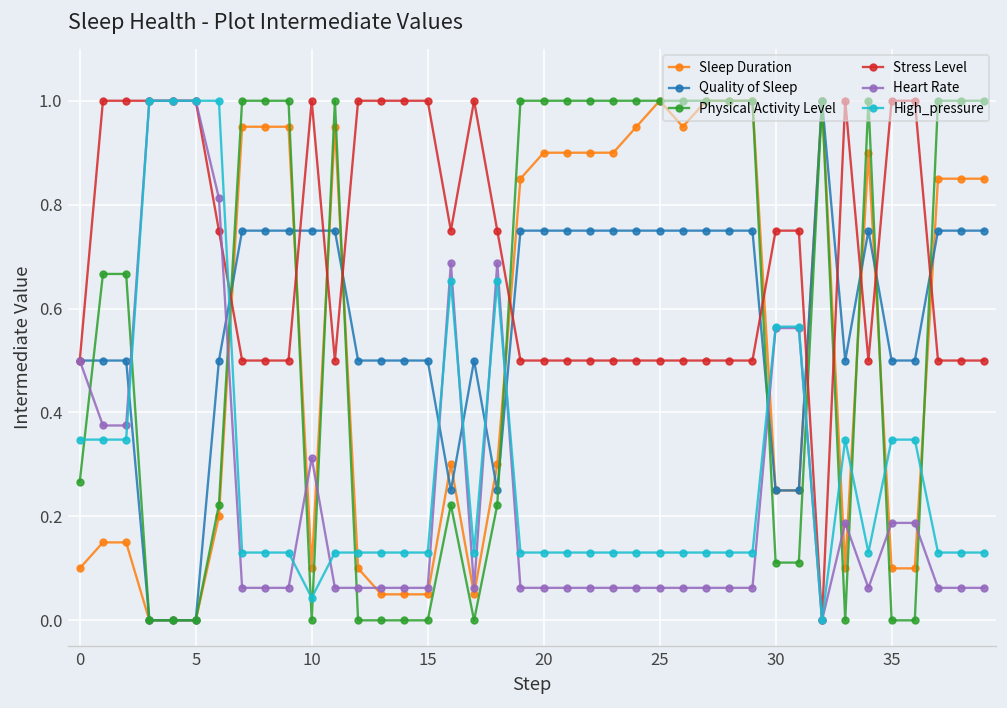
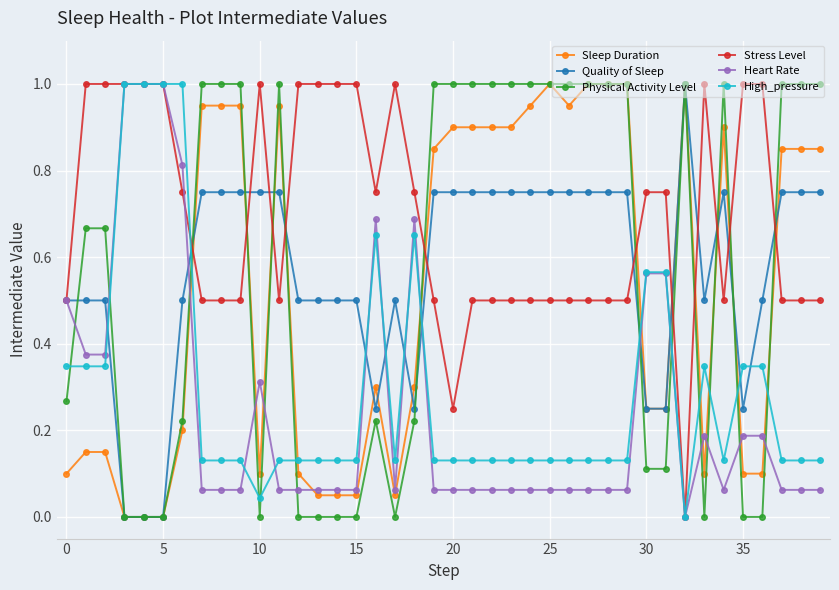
  {
    "Sleep Duration": {
      "0": 0.10,
      "10": 0.10,
      "15": 0.05,
      "20": 0.90,
      "35": 0.10
    },
    "Quality of Sleep": {
      "10": 0.75,
      "15": 0.50,
      "20": 0.75,
      "25": 0.75,
-     "35": 0.50
+     "35": 0.25
    },
    "Physical Activity Level": {
      "0": 0.27,
      "10": 0.00,
      "15": 0.00,
      "20": 1.00,
      "30": 0.11,
      "35": 0.00
    },
    "Stress Level": {
      "10": 1.00,
      "15": 1.00,
-     "20": 0.50,
+     "20": 0.25,
      "25": 0.50,
      "30": 0.75
    },
    "Heart Rate": {
      "10": 0.31,
      "15": 0.06,
      "20": 0.06,
      "25": 0.06,
      "35": 0.19
    },
    "High_pressure": {
      "0": 0.35,
      "10": 0.04,
      "15": 0.13,
      "20": 0.13,
      "25": 0.13,
      "35": 0.35
    }
  }
